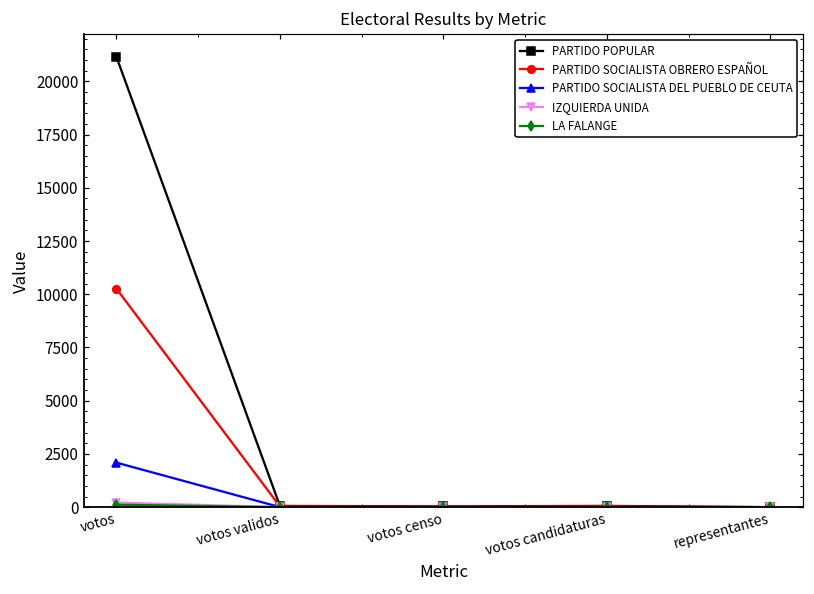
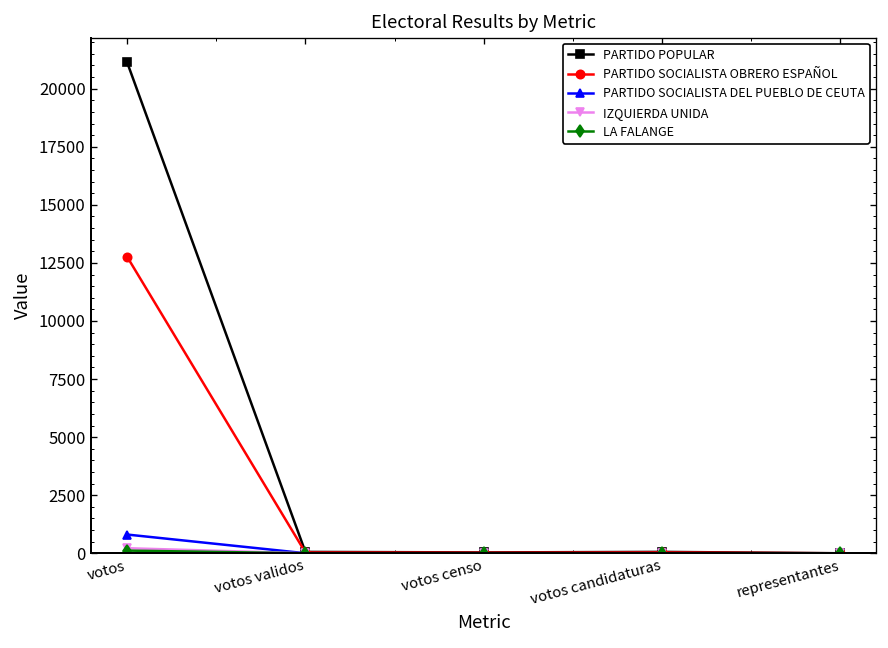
  {
    "PARTIDO POPULAR": {
      "votos": 21100
    },
    "PARTIDO SOCIALISTA OBRERO ESPAÑOL": {
-     "votos": 10300
+     "votos": 12800
    },
    "PARTIDO SOCIALISTA DEL PUEBLO DE CEUTA": {
-     "votos": 2100
+     "votos": 800
    }
  }
